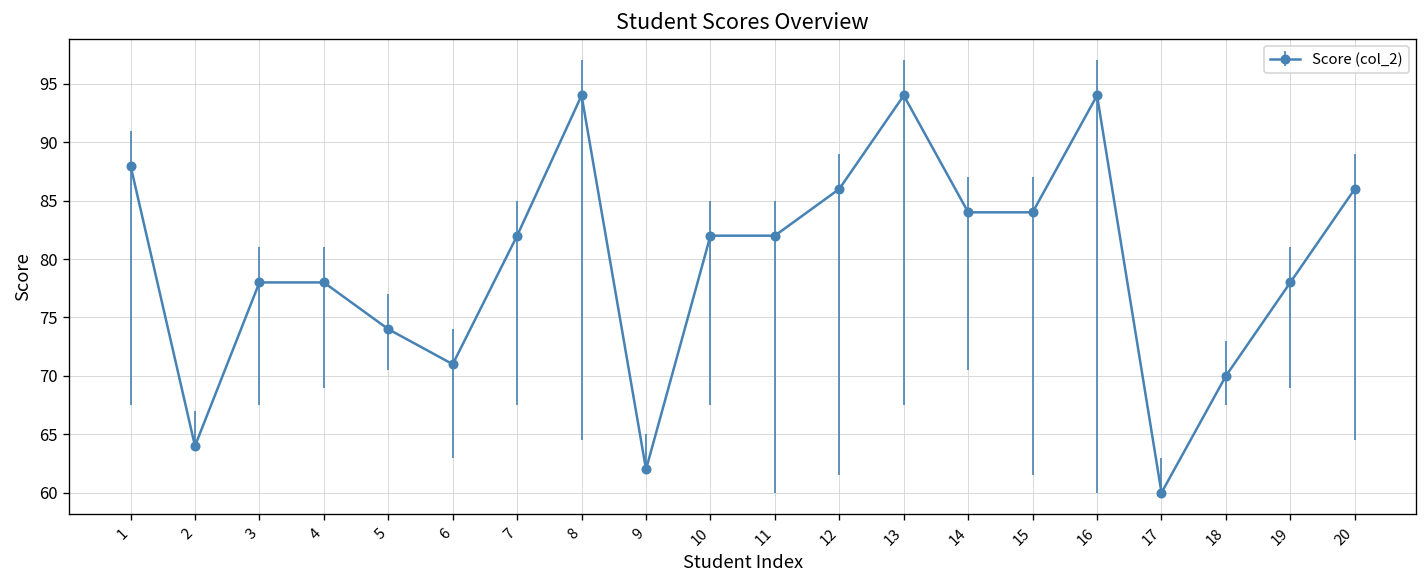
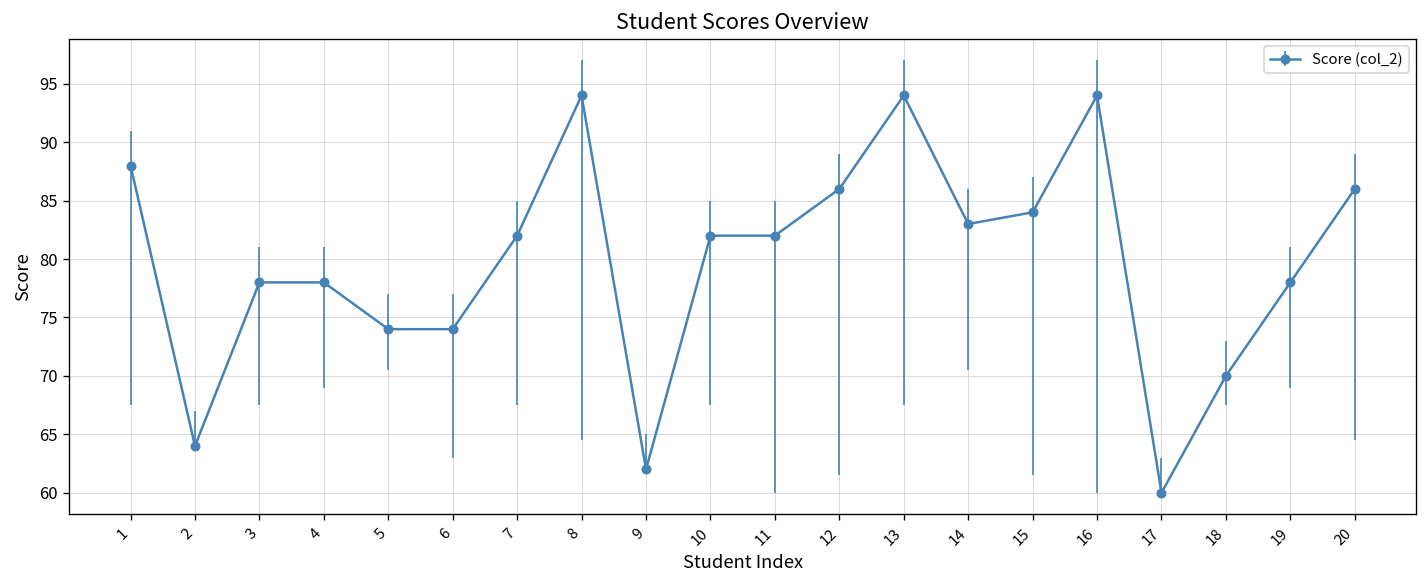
  {
    "1": 88,
    "2": 64,
    "3": 78,
    "4": 78,
    "5": 74,
-   "6": 71,
+   "6": 74,
    "7": 82,
    "8": 94,
    "9": 62,
    "10": 82,
    "11": 82,
    "12": 86,
    "13": 94,
-   "14": 84,
+   "14": 83,
    "15": 84,
    "16": 94,
    "17": 60,
    "18": 70,
    "19": 78,
    "20": 86
  }
